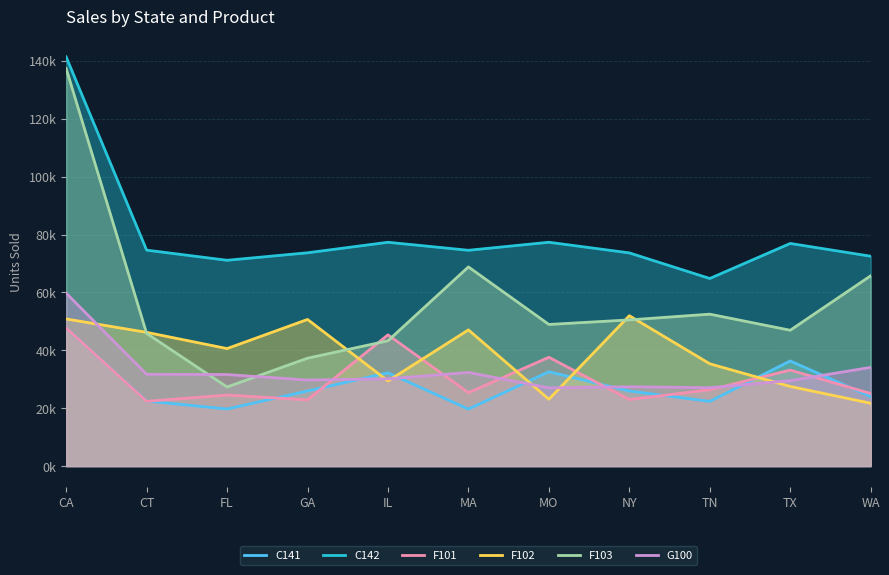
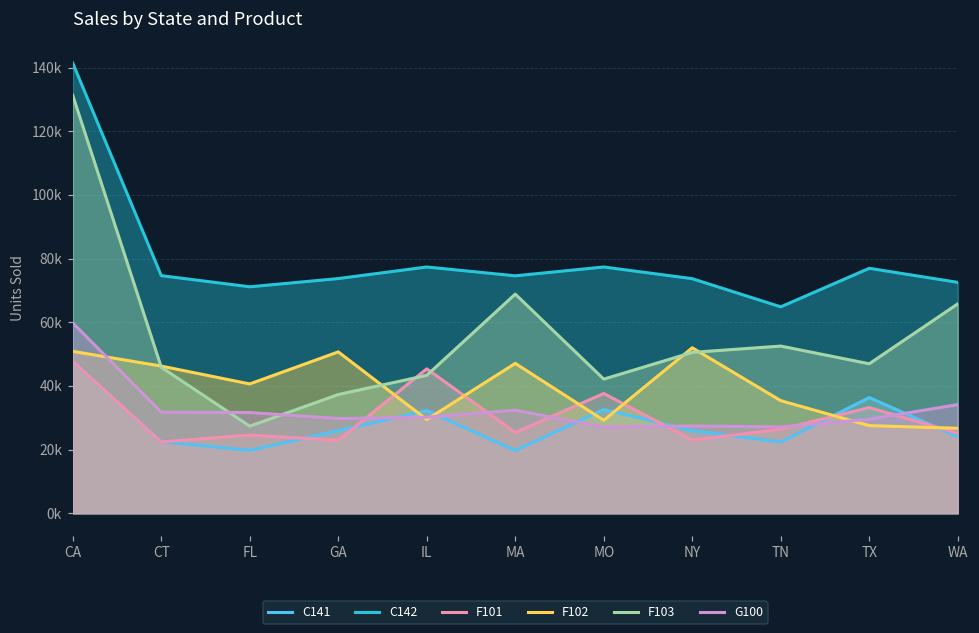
  {
    "F102": {
      "CA": 51000,
      "FL": 41000,
      "GA": 51000,
      "MA": 47000,
-     "MO": 23000,
+     "MO": 29000,
      "NY": 52000,
      "TN": 35000,
      "TX": 28000,
-     "WA": 22000
+     "WA": 27000
    },
    "F103": {
-     "CA": 137000,
+     "CA": 131000,
      "FL": 27000,
      "GA": 37000,
      "IL": 43000,
      "MA": 69000,
-     "MO": 49000,
+     "MO": 42000,
      "NY": 51000,
      "TN": 52000,
      "TX": 47000,
      "WA": 66000
    }
  }
